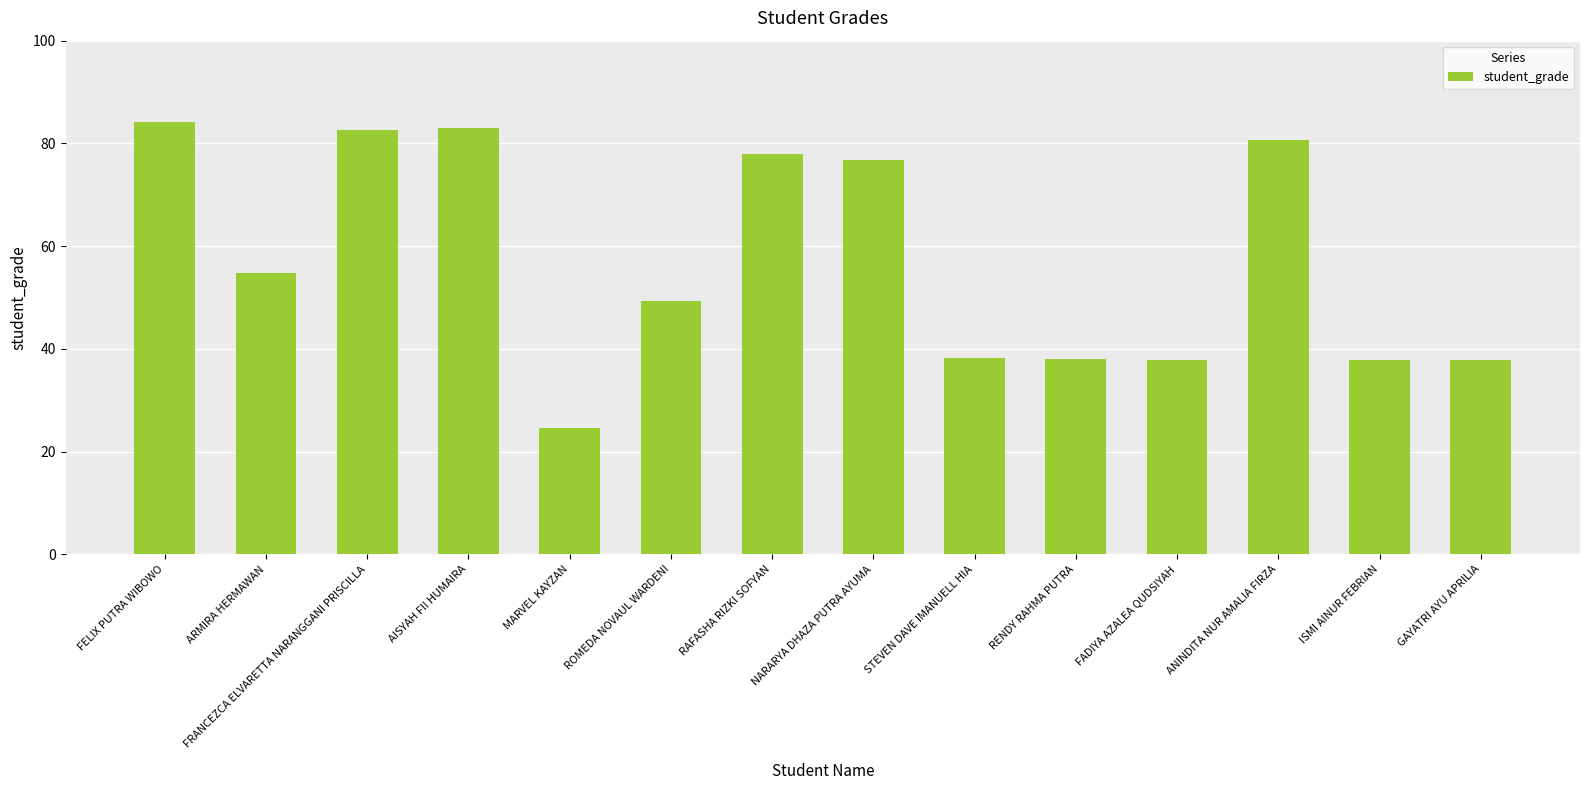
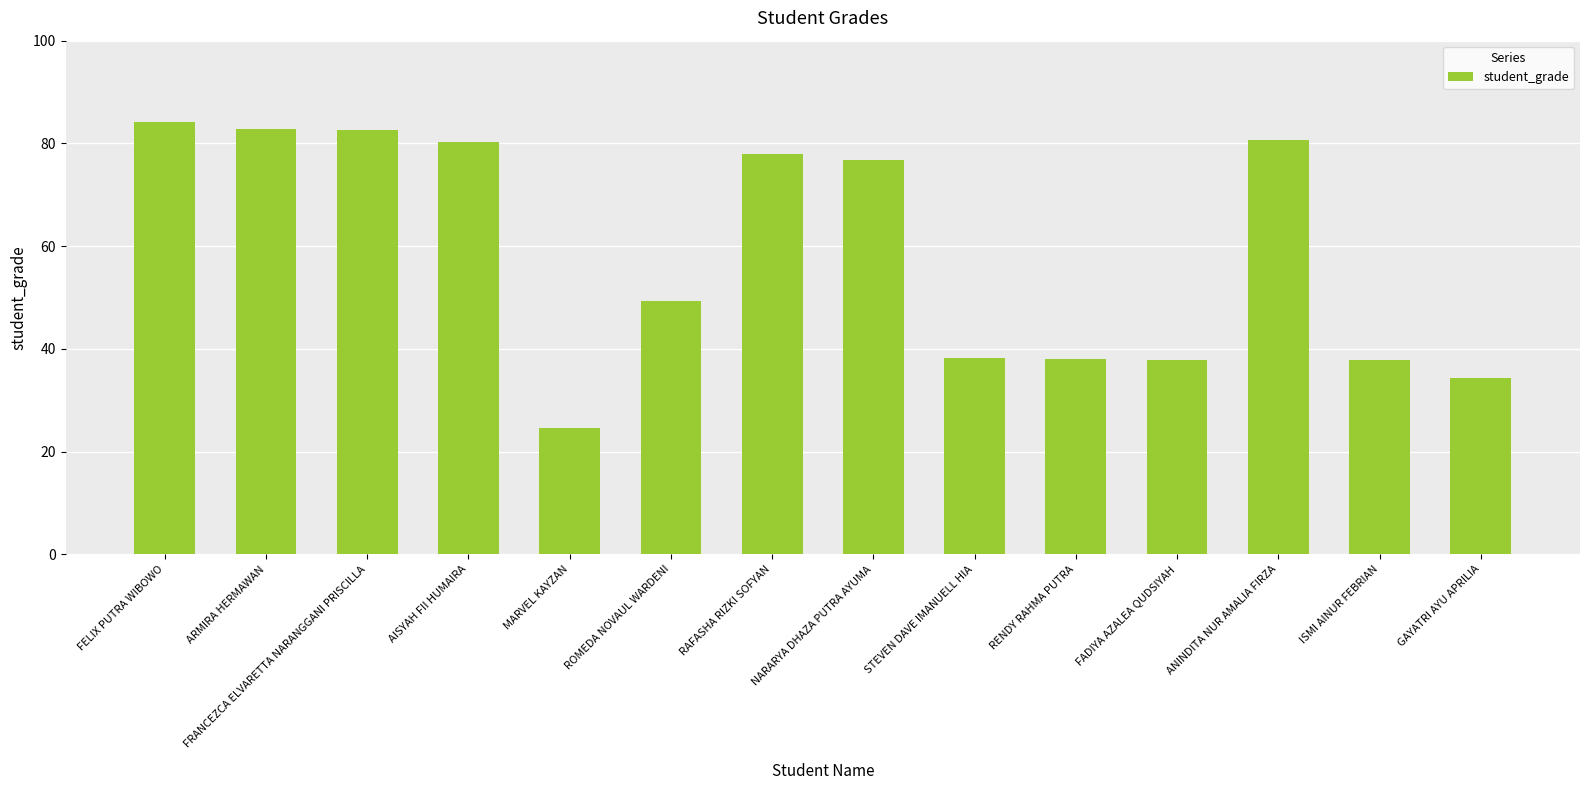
  {
    "FELIX PUTRA WIBOWO": 84,
-   "ARMIRA HERMAWAN": 55,
+   "ARMIRA HERMAWAN": 83,
    "FRANCEZCA ELVARETTA NARANGGANI PRISCILLA": 83,
-   "AISYAH FII HUMAIRA": 83,
+   "AISYAH FII HUMAIRA": 80,
    "MARVEL KAYZAN": 25,
    "ROMEDA NOVAUL WARDENI": 49,
    "RAFASHA RIZKI SOFYAN": 78,
    "NARARYA DHAZA PUTRA AYUMA": 77,
    "STEVEN DAVE IMANUELL HIA": 38,
    "RENDY RAHMA PUTRA": 38,
    "FADIYA AZALEA QUDSIYAH": 38,
    "ANINDITA NUR AMALIA FIRZA": 81,
    "ISMI AINUR FEBRIAN": 38,
-   "GAYATRI AYU APRILIA": 38
+   "GAYATRI AYU APRILIA": 34
  }
